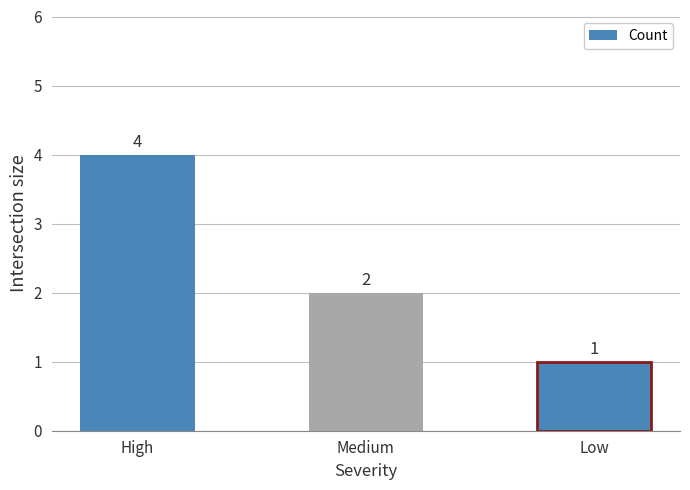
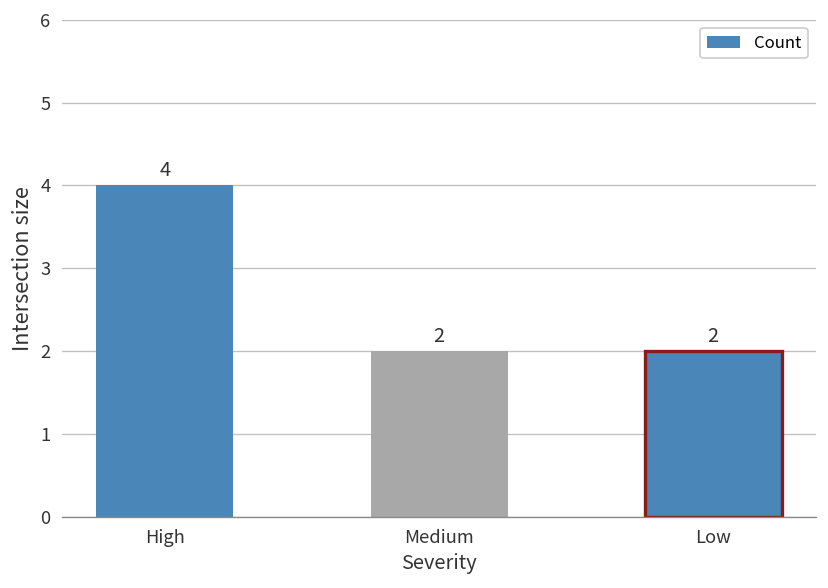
  {
    "High": 4,
    "Medium": 2,
-   "Low": 1
+   "Low": 2
  }
